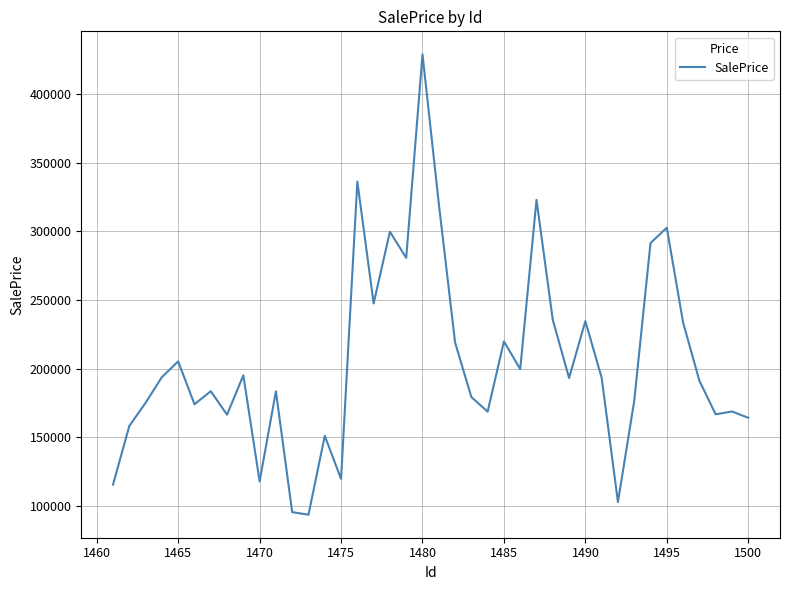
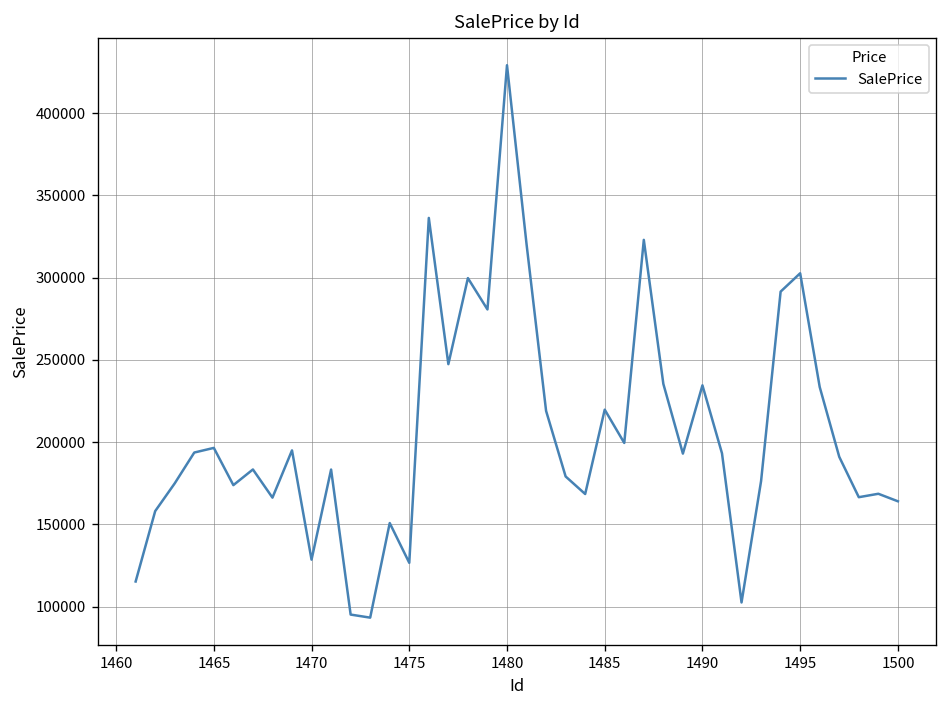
  {
-   "1465": 205000,
-   "1470": 118000,
-   "1475": 119000,
+   "1465": 197000,
+   "1470": 129000,
+   "1475": 127000,
    "1480": 429000,
    "1485": 220000,
    "1490": 235000,
    "1495": 303000,
    "1500": 164000
  }
